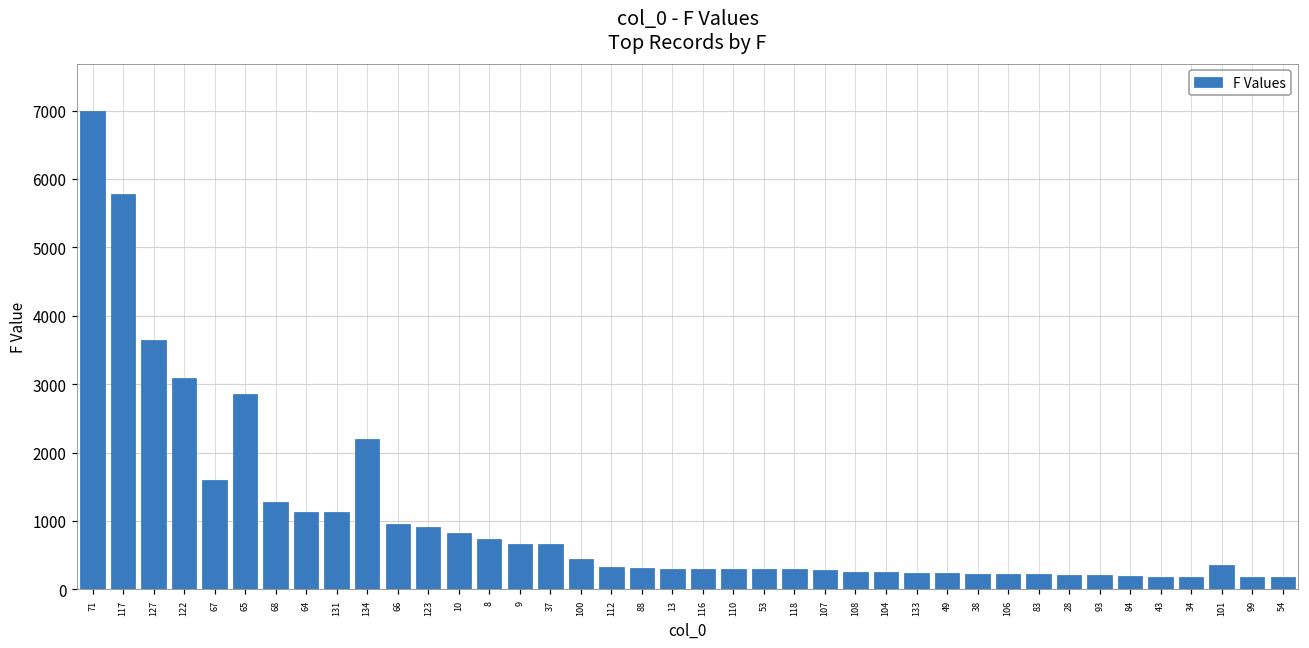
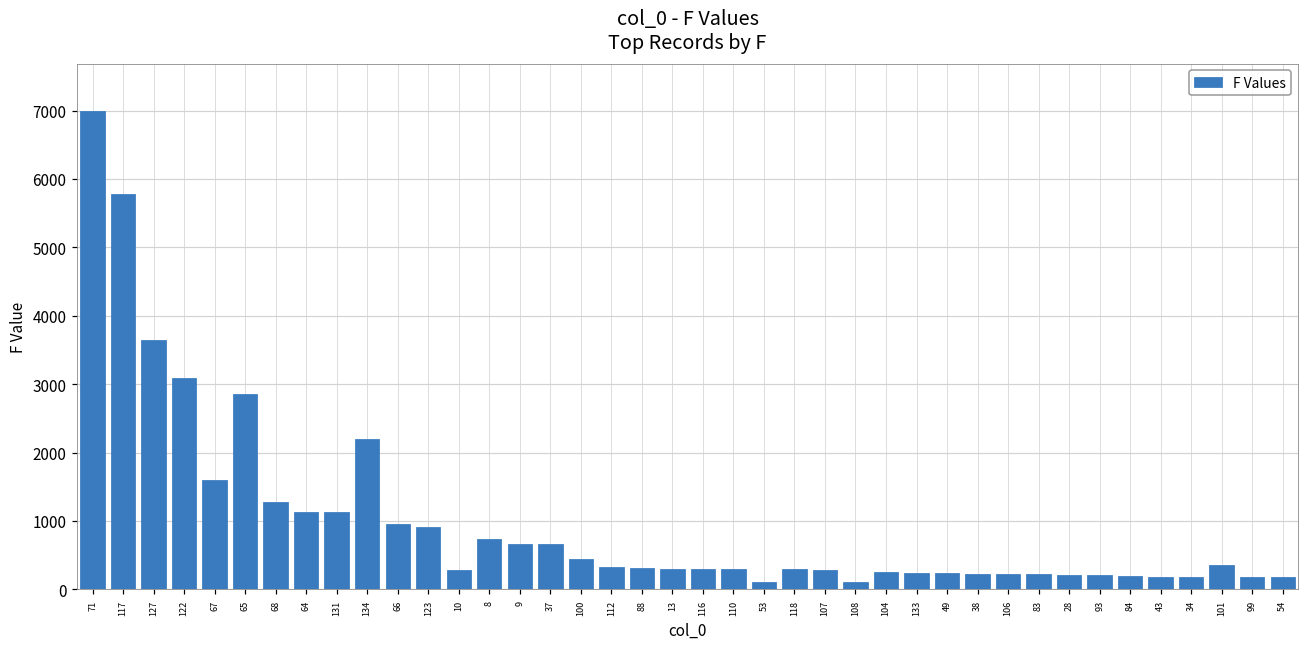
  {
    "71": 7000,
    "117": 5800,
    "127": 3700,
    "122": 3100,
    "67": 1600,
    "65": 2900,
    "68": 1300,
    "64": 1100,
    "131": 1100,
    "134": 2200,
    "66": 1000,
    "123": 900,
-   "10": 800,
+   "10": 300,
    "8": 700,
    "9": 700,
    "37": 700,
    "100": 400,
    "112": 300,
    "88": 300,
    "13": 300,
    "116": 300,
    "110": 300,
-   "53": 300,
+   "53": 100,
    "118": 300,
    "107": 300,
-   "108": 300,
+   "108": 100,
    "104": 300,
    "133": 200,
    "49": 200,
    "38": 200,
    "106": 200,
    "83": 200,
    "28": 200,
    "93": 200,
    "84": 200,
    "43": 200,
    "34": 200,
    "101": 400,
    "99": 200,
    "54": 200
  }
